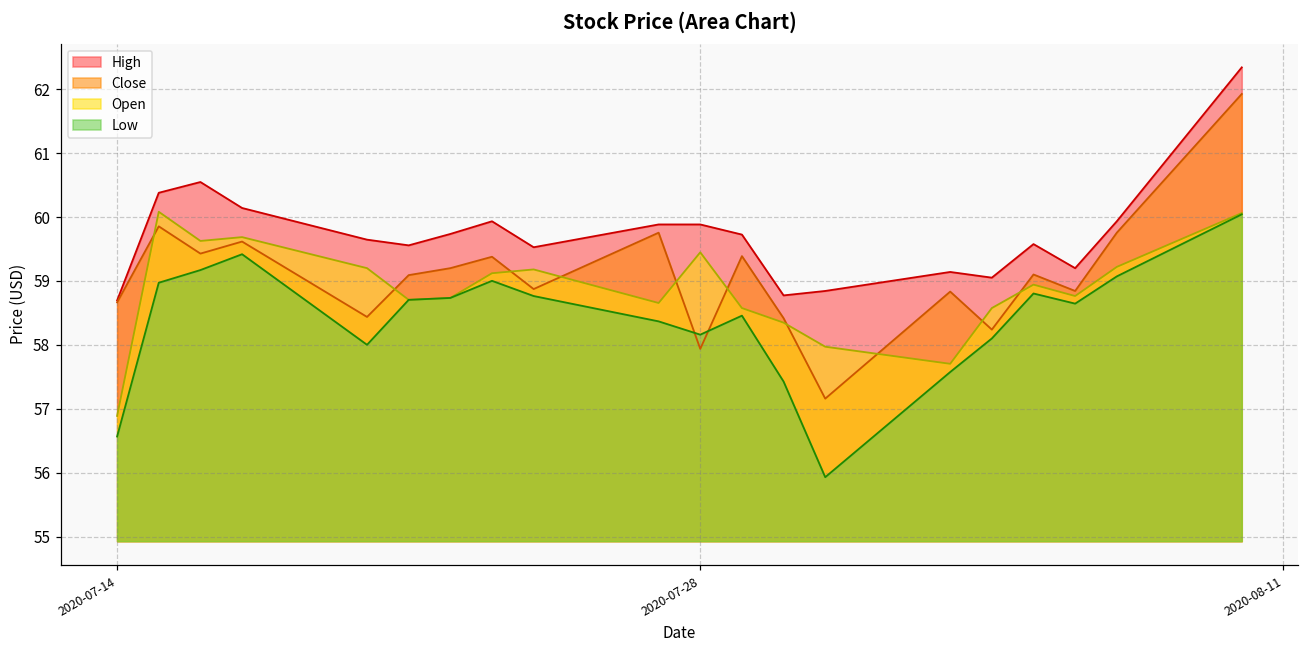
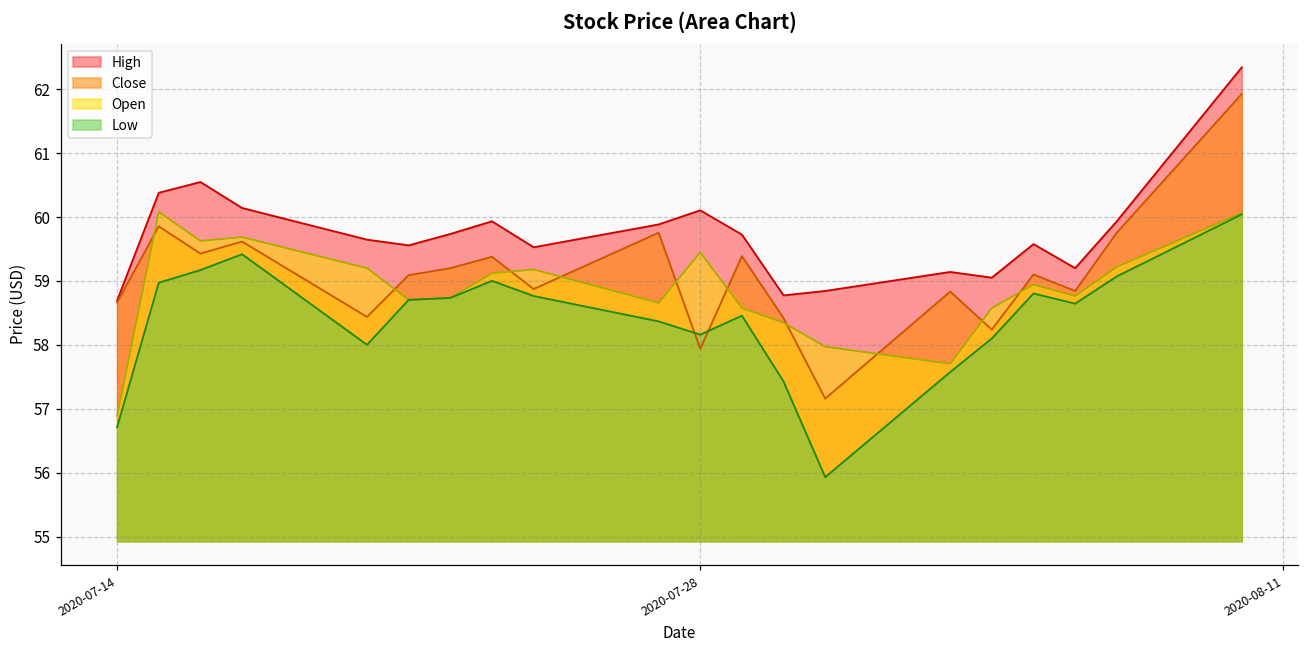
  {
    "High": {
-     "2020-07-28": 59.9
+     "2020-07-28": 60.1
    },
    "Close": {
      "2020-07-28": 57.9
    },
    "Open": {
      "2020-07-14": 56.9,
      "2020-07-28": 59.4
    },
    "Low": {
-     "2020-07-14": 56.6,
+     "2020-07-14": 56.7,
      "2020-07-28": 58.2
    }
  }
